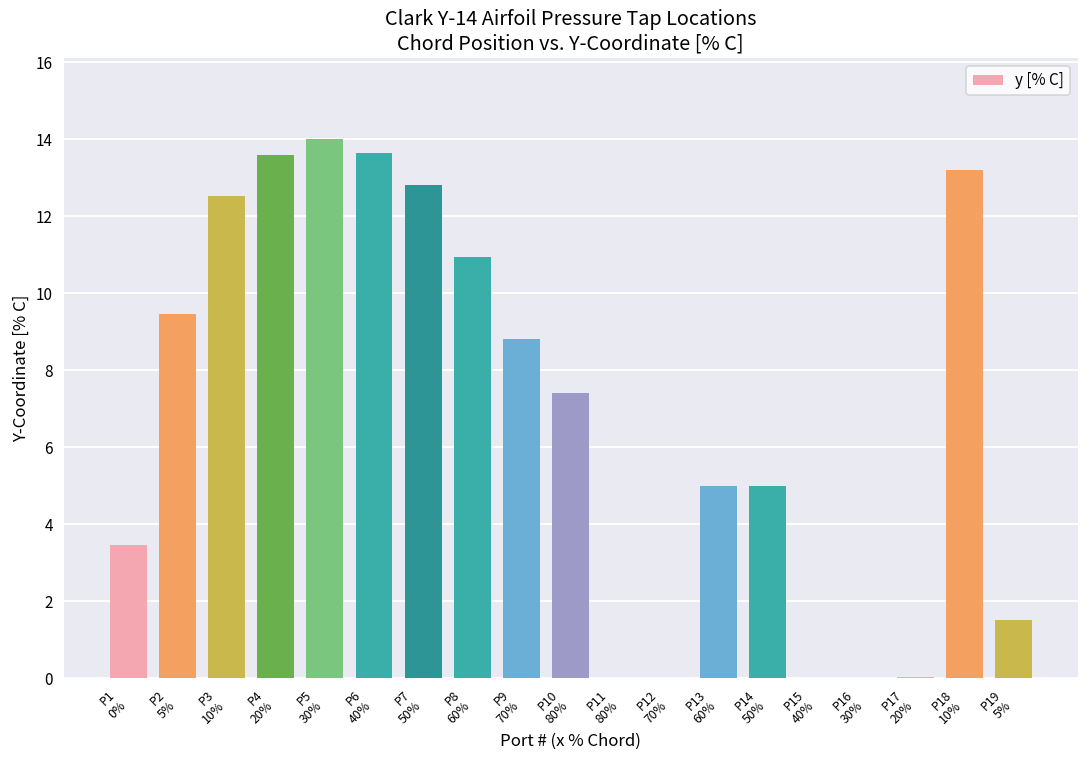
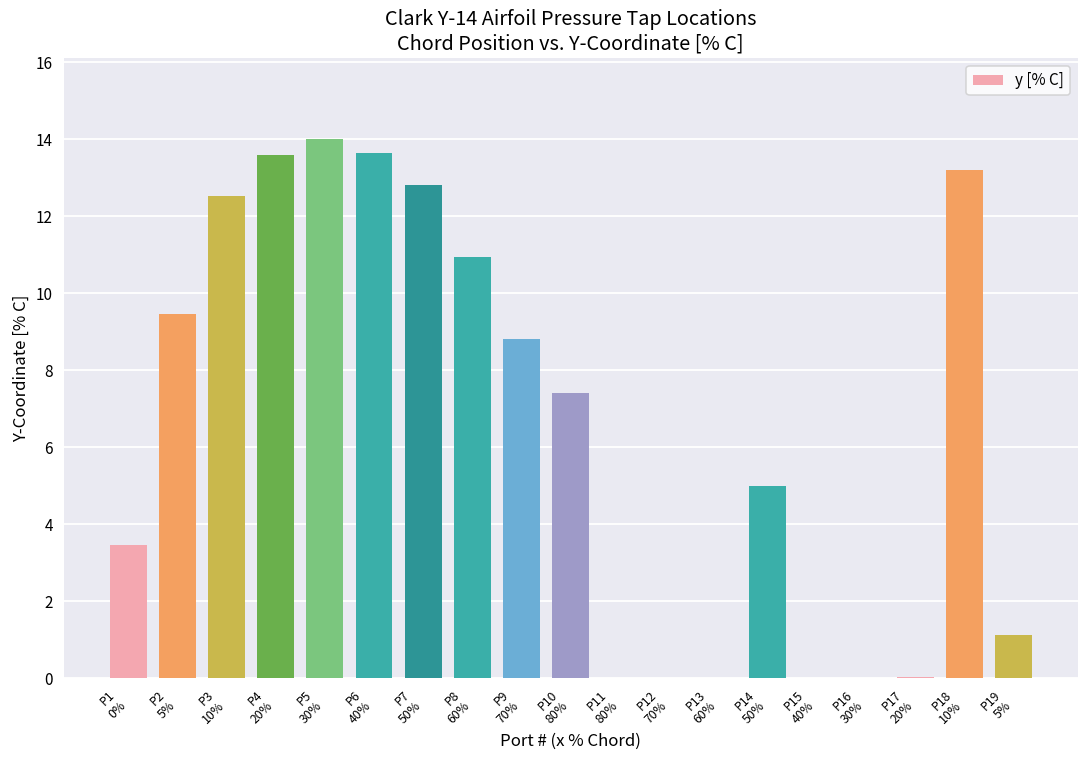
  {
    "P1 0%": 3.5,
    "P2 5%": 9.5,
    "P3 10%": 12.5,
    "P4 20%": 13.6,
    "P5 30%": 14.0,
    "P6 40%": 13.6,
    "P7 50%": 12.8,
    "P8 60%": 11.0,
    "P9 70%": 8.8,
    "P10 80%": 7.4,
    "P11 80%": 0.0,
    "P12 70%": 0.0,
-   "P13 60%": 5,
+   "P13 60%": 0,
    "P14 50%": 5.0,
    "P15 40%": 0.0,
    "P16 30%": 0.0,
    "P18 10%": 13.2,
-   "P19 5%": 1.5
+   "P19 5%": 1.1
  }
